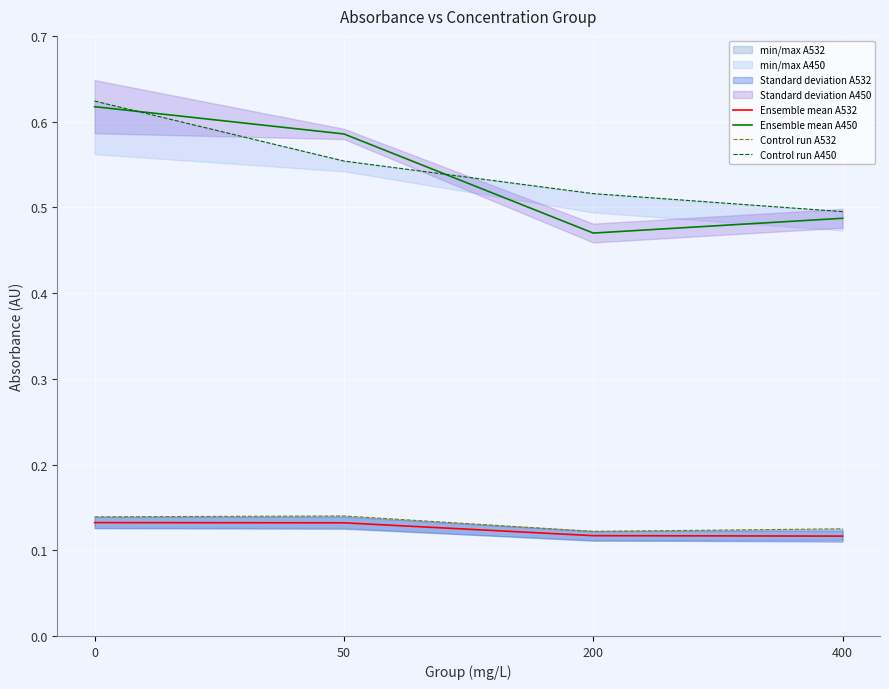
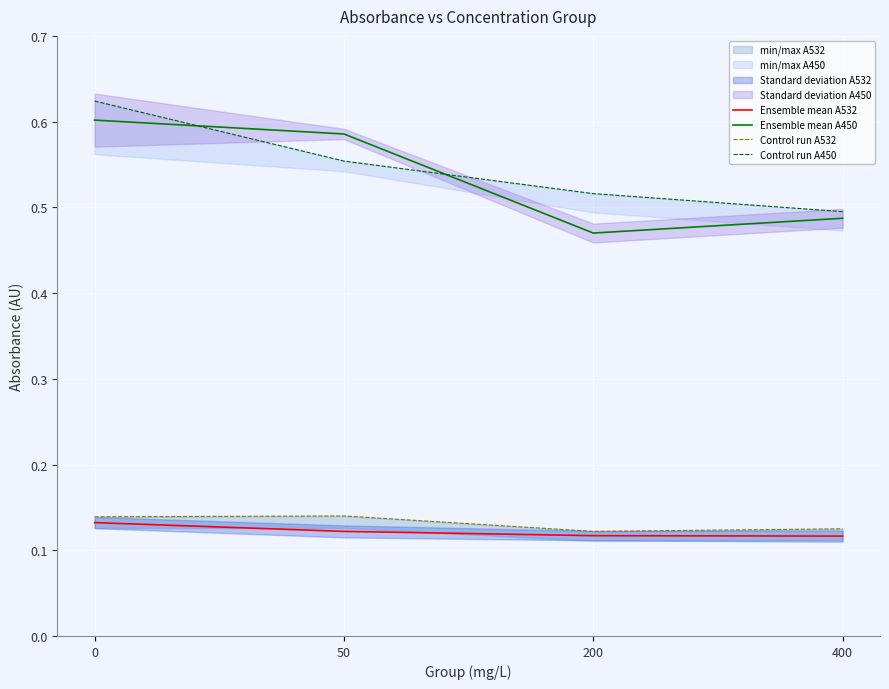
  {
    "Ensemble mean A532": {
      "0": 0.13,
-     "50": 0.13,
+     "50": 0.12,
      "200": 0.12,
      "400": 0.12
    },
    "Ensemble mean A450": {
-     "0": 0.62,
+     "0": 0.60,
      "50": 0.59,
      "200": 0.47,
      "400": 0.49
    }
  }
